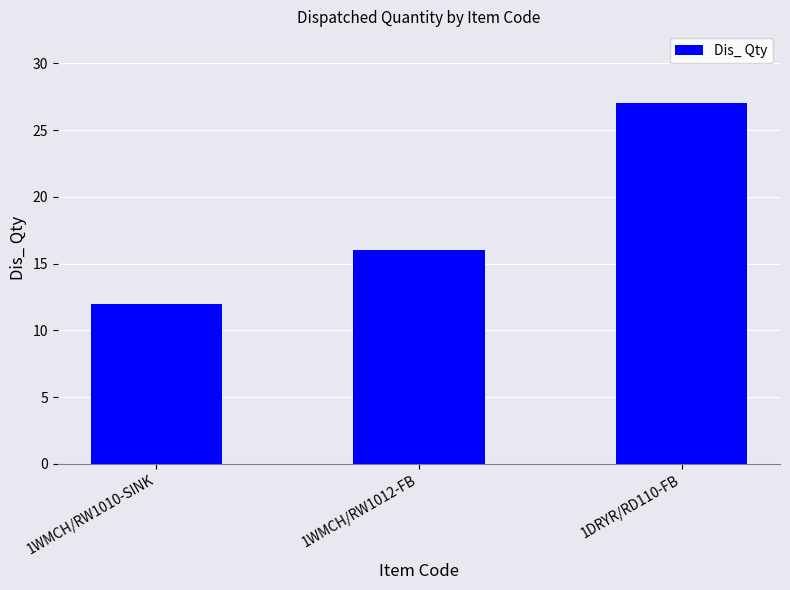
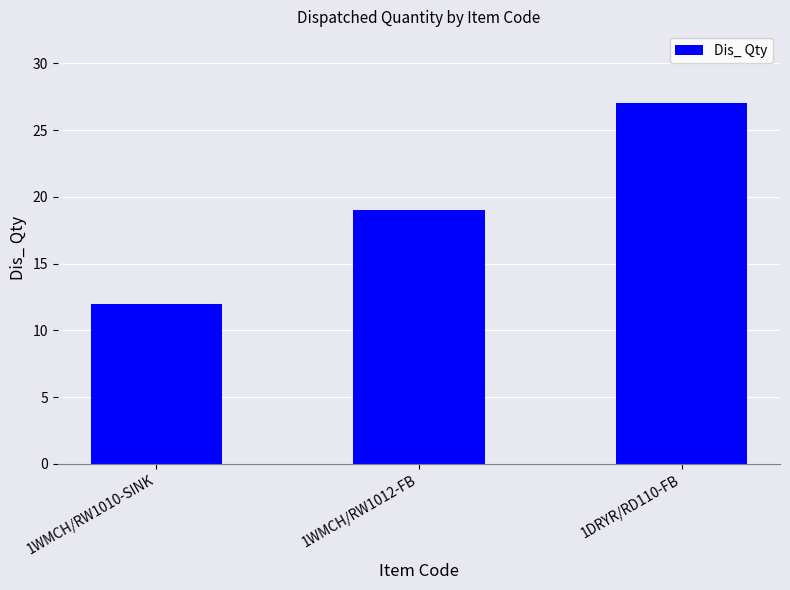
  {
    "1WMCH/RW1010-SINK": 12,
-   "1WMCH/RW1012-FB": 16,
+   "1WMCH/RW1012-FB": 19,
    "1DRYR/RD110-FB": 27
  }
